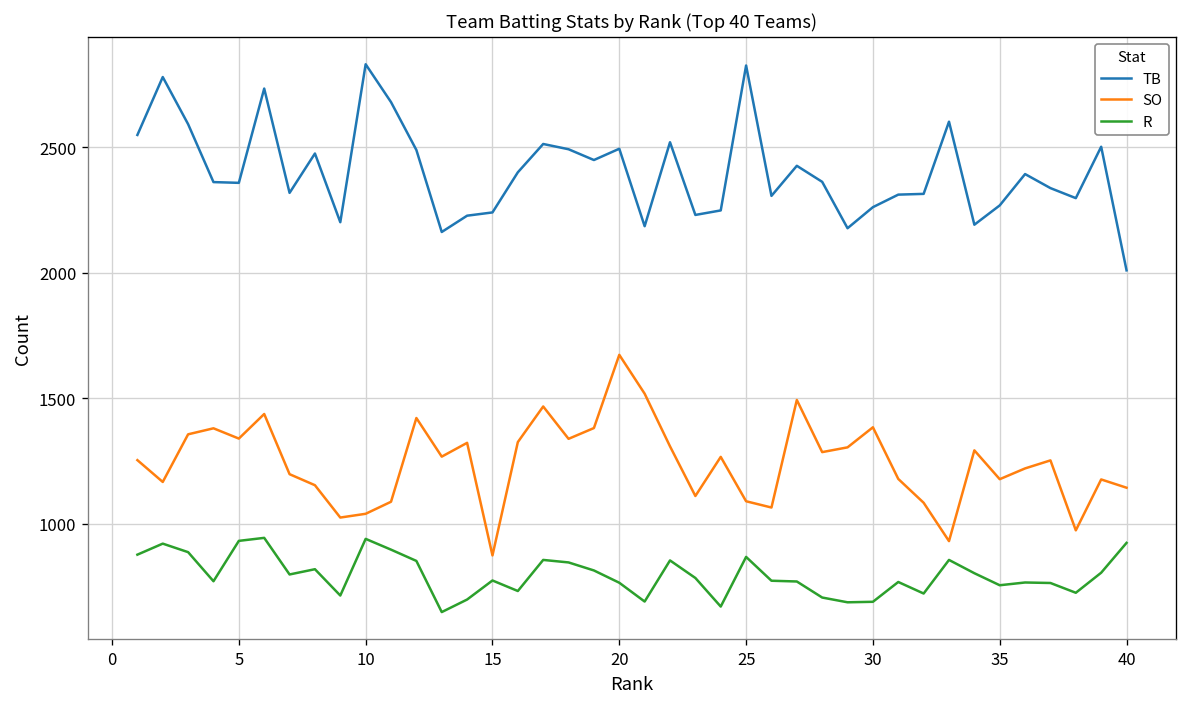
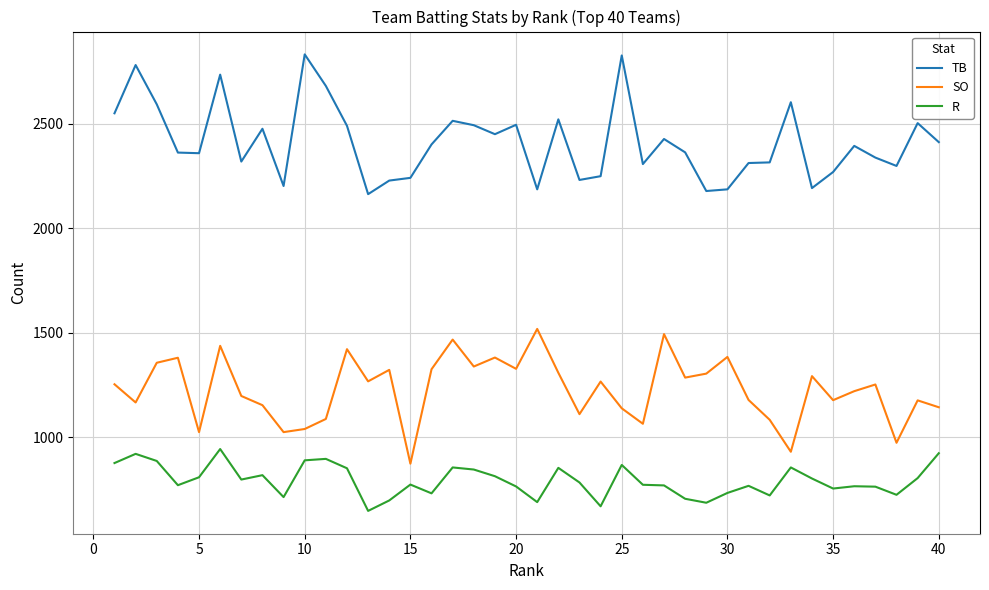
  {
    "TB": {
      "5": 2360,
      "10": 2830,
      "15": 2240,
      "20": 2500,
      "25": 2830,
-     "30": 2260,
+     "30": 2190,
      "35": 2270,
-     "40": 2010
+     "40": 2410
    },
    "SO": {
-     "5": 1340,
+     "5": 1020,
      "10": 1040,
      "15": 870,
-     "20": 1670,
-     "25": 1090,
+     "20": 1330,
+     "25": 1140,
      "30": 1380,
      "35": 1180,
      "40": 1140
    },
    "R": {
-     "5": 930,
-     "10": 940,
+     "5": 810,
+     "10": 890,
      "15": 770,
      "20": 760,
      "25": 870,
-     "30": 690,
+     "30": 730,
      "35": 750,
      "40": 920
    }
  }
